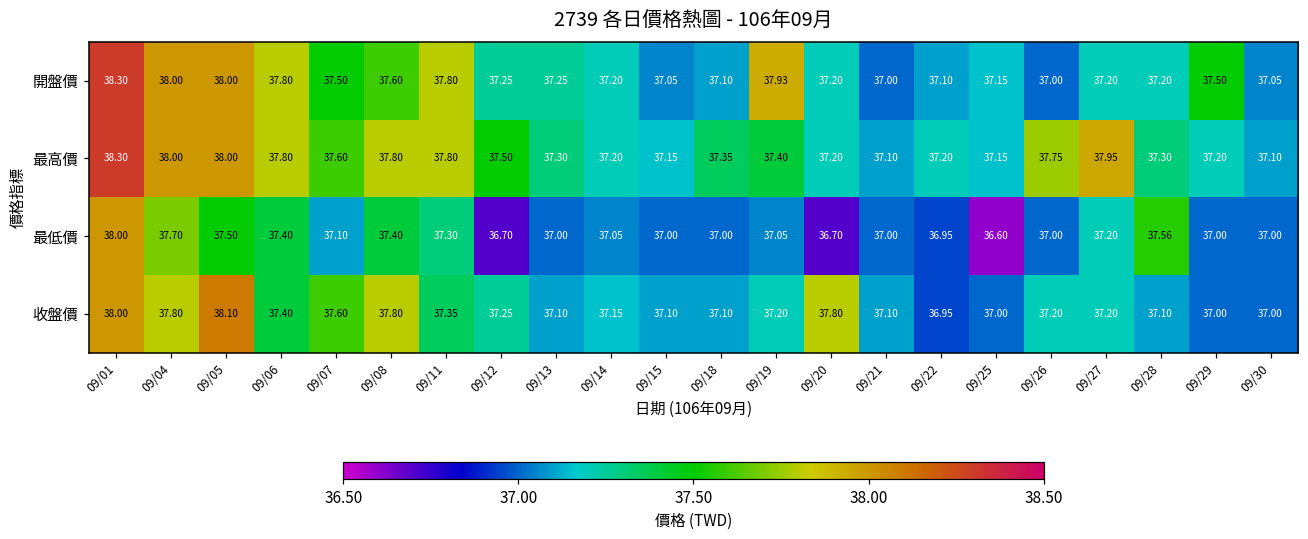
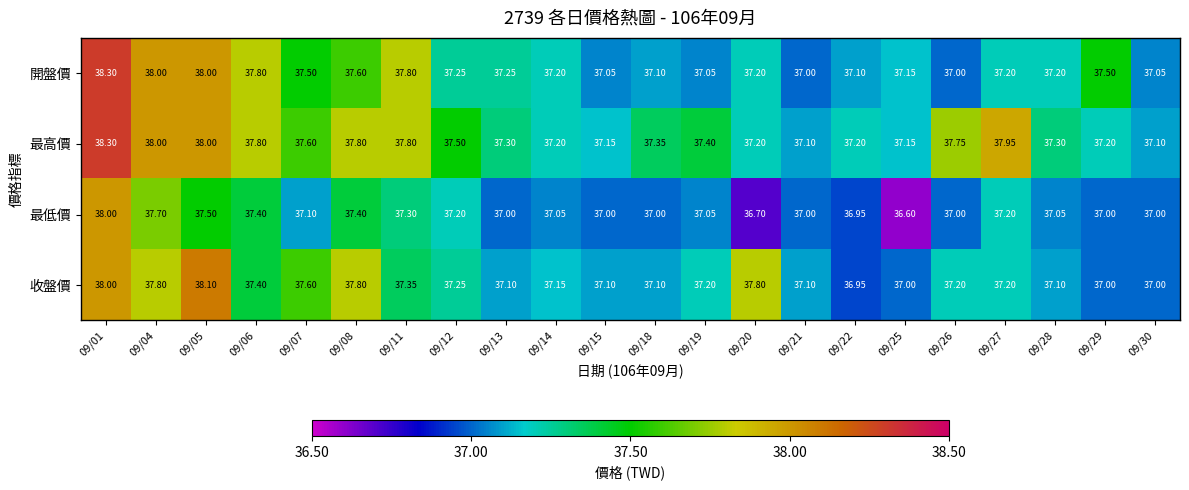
  {
    "開盤價": {
      "09/01": 38.30,
      "09/04": 38.00,
      "09/05": 38.00,
      "09/06": 37.80,
      "09/07": 37.50,
      "09/08": 37.60,
      "09/11": 37.80,
      "09/12": 37.25,
      "09/13": 37.25,
      "09/14": 37.20,
      "09/15": 37.05,
      "09/18": 37.10,
-     "09/19": 37.93,
+     "09/19": 37.05,
      "09/20": 37.20,
      "09/21": 37.00,
      "09/22": 37.10,
      "09/25": 37.15,
      "09/26": 37.00,
      "09/27": 37.20,
      "09/28": 37.20,
      "09/29": 37.50,
      "09/30": 37.05
    },
    "最高價": {
      "09/01": 38.30,
      "09/04": 38.00,
      "09/05": 38.00,
      "09/06": 37.80,
      "09/07": 37.60,
      "09/08": 37.80,
      "09/11": 37.80,
      "09/12": 37.50,
      "09/13": 37.30,
      "09/14": 37.20,
      "09/15": 37.15,
      "09/18": 37.35,
      "09/19": 37.40,
      "09/20": 37.20,
      "09/21": 37.10,
      "09/22": 37.20,
      "09/25": 37.15,
      "09/26": 37.75,
      "09/27": 37.95,
      "09/28": 37.30,
      "09/29": 37.20,
      "09/30": 37.10
    },
    "最低價": {
      "09/01": 38.00,
      "09/04": 37.70,
      "09/05": 37.50,
      "09/06": 37.40,
      "09/07": 37.10,
      "09/08": 37.40,
      "09/11": 37.30,
-     "09/12": 36.70,
+     "09/12": 37.20,
      "09/13": 37.00,
      "09/14": 37.05,
      "09/15": 37.00,
      "09/18": 37.00,
      "09/19": 37.05,
      "09/20": 36.70,
      "09/21": 37.00,
      "09/22": 36.95,
      "09/25": 36.60,
      "09/26": 37.00,
      "09/27": 37.20,
-     "09/28": 37.56,
+     "09/28": 37.05,
      "09/29": 37.00,
      "09/30": 37.00
    },
    "收盤價": {
      "09/01": 38.00,
      "09/04": 37.80,
      "09/05": 38.10,
      "09/06": 37.40,
      "09/07": 37.60,
      "09/08": 37.80,
      "09/11": 37.35,
      "09/12": 37.25,
      "09/13": 37.10,
      "09/14": 37.15,
      "09/15": 37.10,
      "09/18": 37.10,
      "09/19": 37.20,
      "09/20": 37.80,
      "09/21": 37.10,
      "09/22": 36.95,
      "09/25": 37.00,
      "09/26": 37.20,
      "09/27": 37.20,
      "09/28": 37.10,
      "09/29": 37.00,
      "09/30": 37.00
    }
  }
